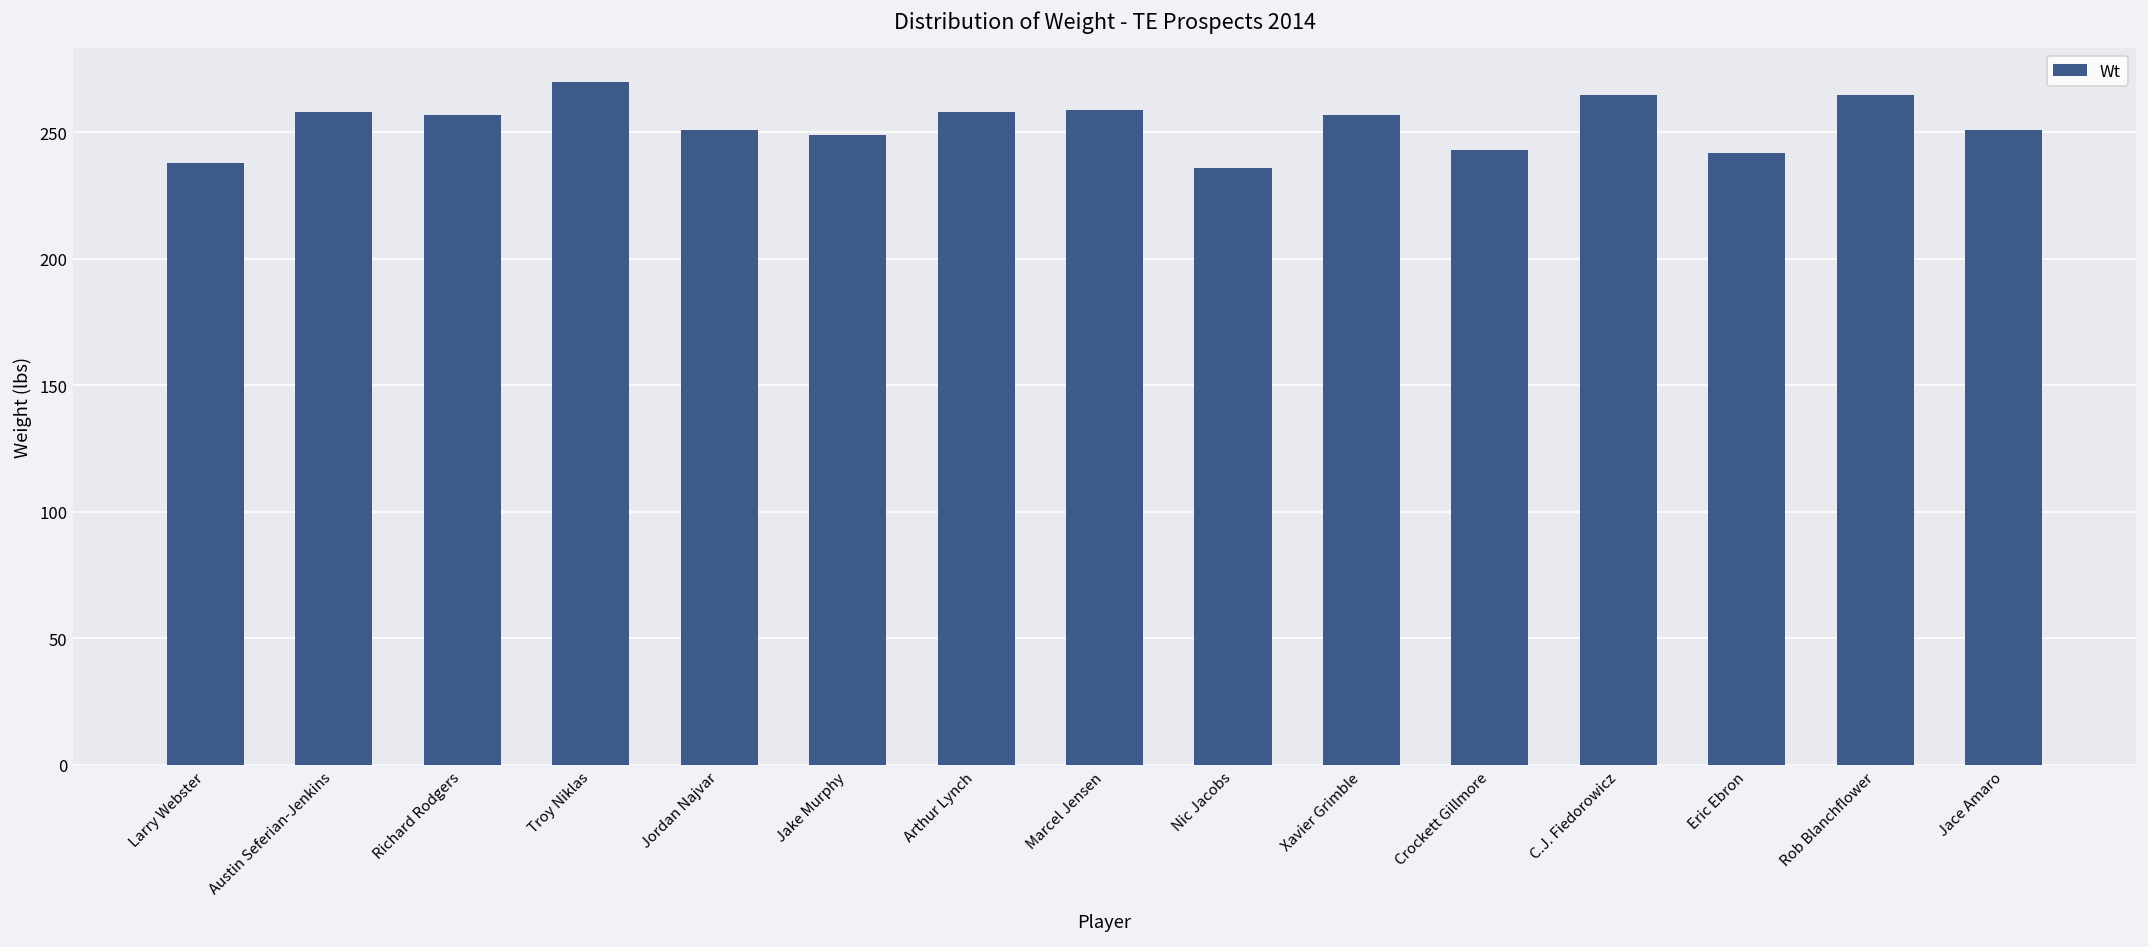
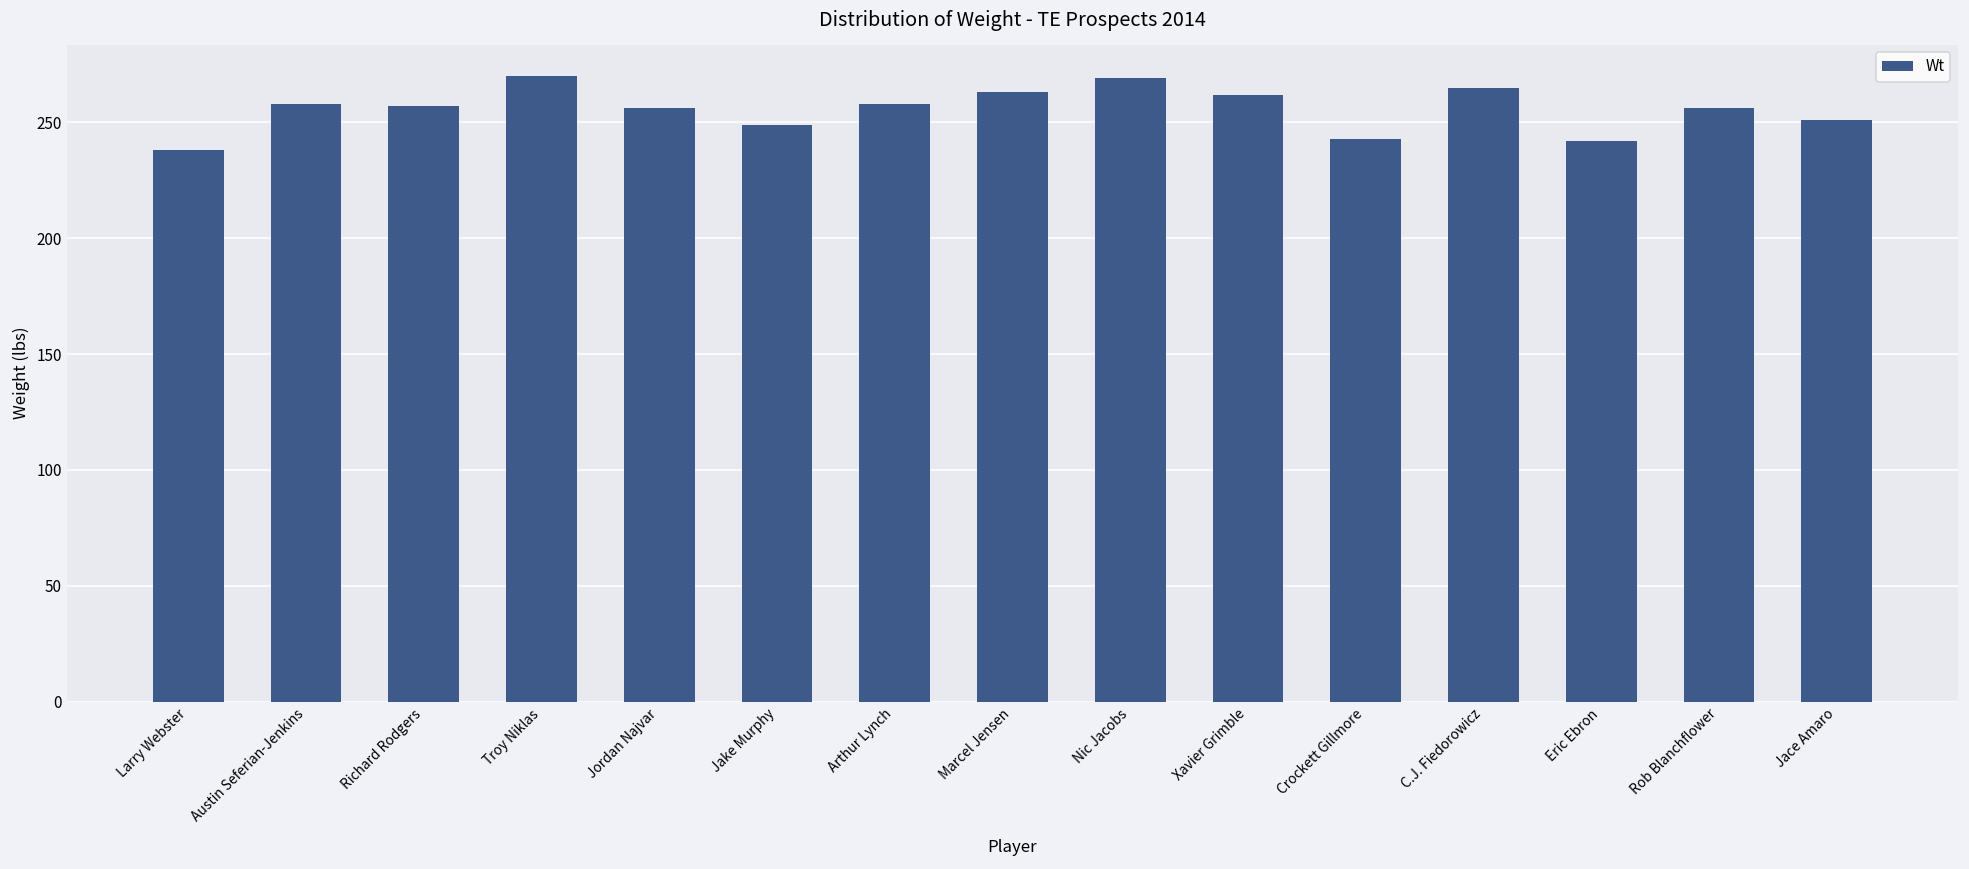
  {
    "Larry Webster": 238,
    "Austin Seferian-Jenkins": 258,
    "Richard Rodgers": 257,
    "Troy Niklas": 270,
-   "Jordan Najvar": 251,
+   "Jordan Najvar": 256,
    "Jake Murphy": 249,
    "Arthur Lynch": 258,
-   "Marcel Jensen": 259,
-   "Nic Jacobs": 236,
-   "Xavier Grimble": 257,
+   "Marcel Jensen": 263,
+   "Nic Jacobs": 269,
+   "Xavier Grimble": 262,
    "Crockett Gillmore": 243,
    "C.J. Fiedorowicz": 265,
    "Eric Ebron": 242,
-   "Rob Blanchflower": 265,
+   "Rob Blanchflower": 256,
    "Jace Amaro": 251
  }
